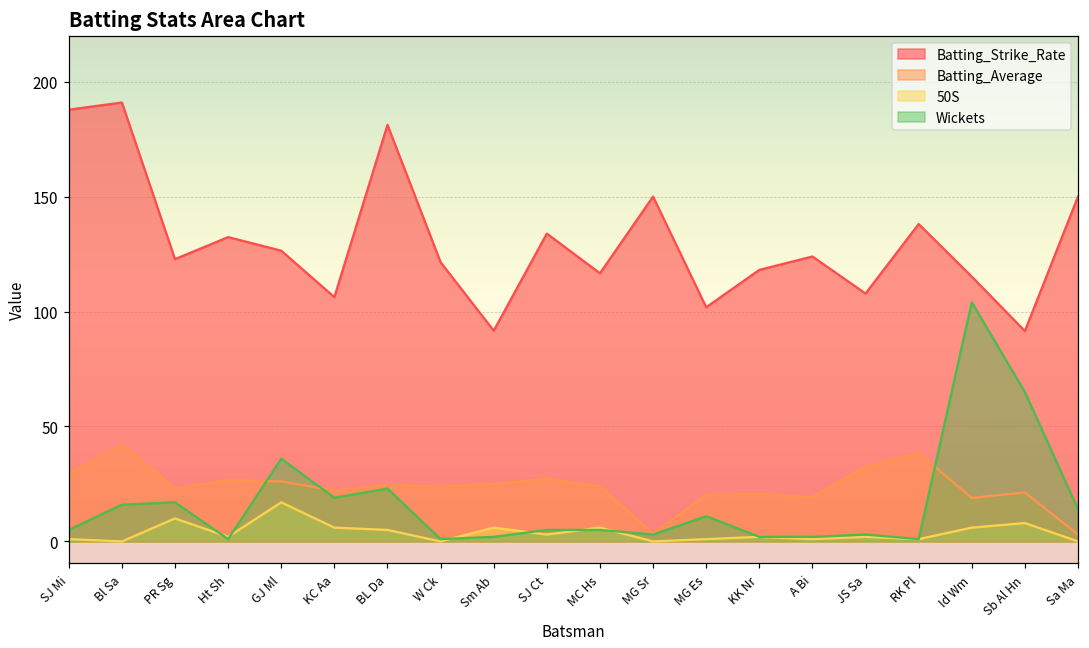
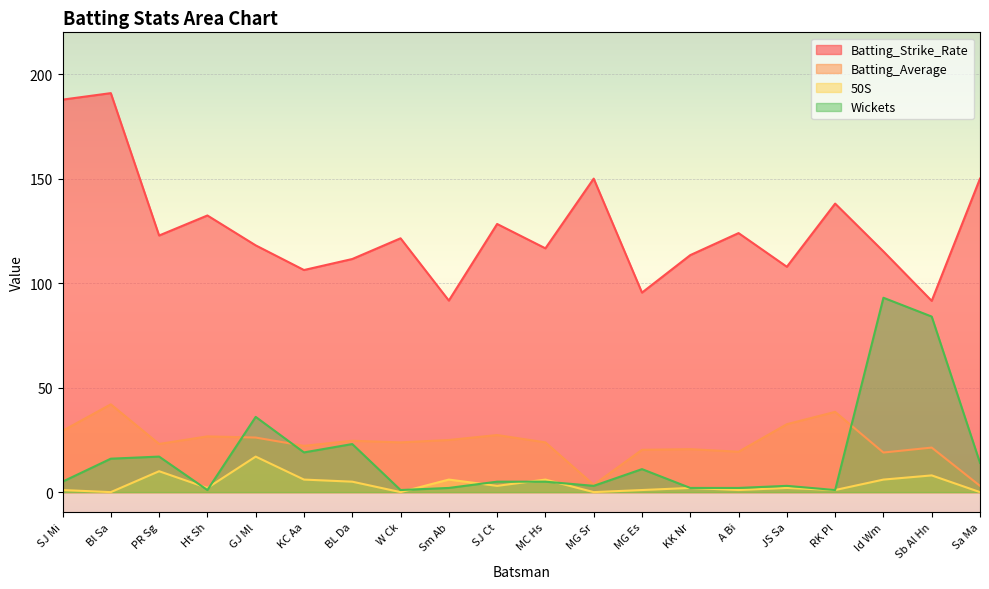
  {
    "Batting_Strike_Rate": {
      "SJ Mi": 188,
      "Bl Sa": 191,
      "PR Sg": 123,
      "Ht Sh": 132,
-     "GJ Ml": 126,
+     "GJ Ml": 118,
      "KC Aa": 106,
-     "BL Da": 181,
+     "BL Da": 112,
      "W Ck": 121,
      "Sm Ab": 92,
-     "SJ Ct": 134,
+     "SJ Ct": 128,
      "MC Hs": 117,
      "MG Sr": 150,
-     "MG Es": 102,
-     "KK Nr": 118,
+     "MG Es": 95,
+     "KK Nr": 113,
      "A Bi": 124,
      "JS Sa": 108,
      "RK Pl": 138,
      "Id Wm": 115,
      "Sb Al Hn": 92,
      "Sa Ma": 150
    },
    "Wickets": {
      "SJ Mi": 5,
      "Bl Sa": 16,
      "PR Sg": 17,
      "GJ Ml": 36,
      "KC Aa": 19,
      "BL Da": 23,
      "Sm Ab": 2,
      "SJ Ct": 5,
      "MG Es": 11,
-     "Id Wm": 104,
-     "Sb Al Hn": 65,
+     "Id Wm": 93,
+     "Sb Al Hn": 84,
      "Sa Ma": 14
    }
  }
